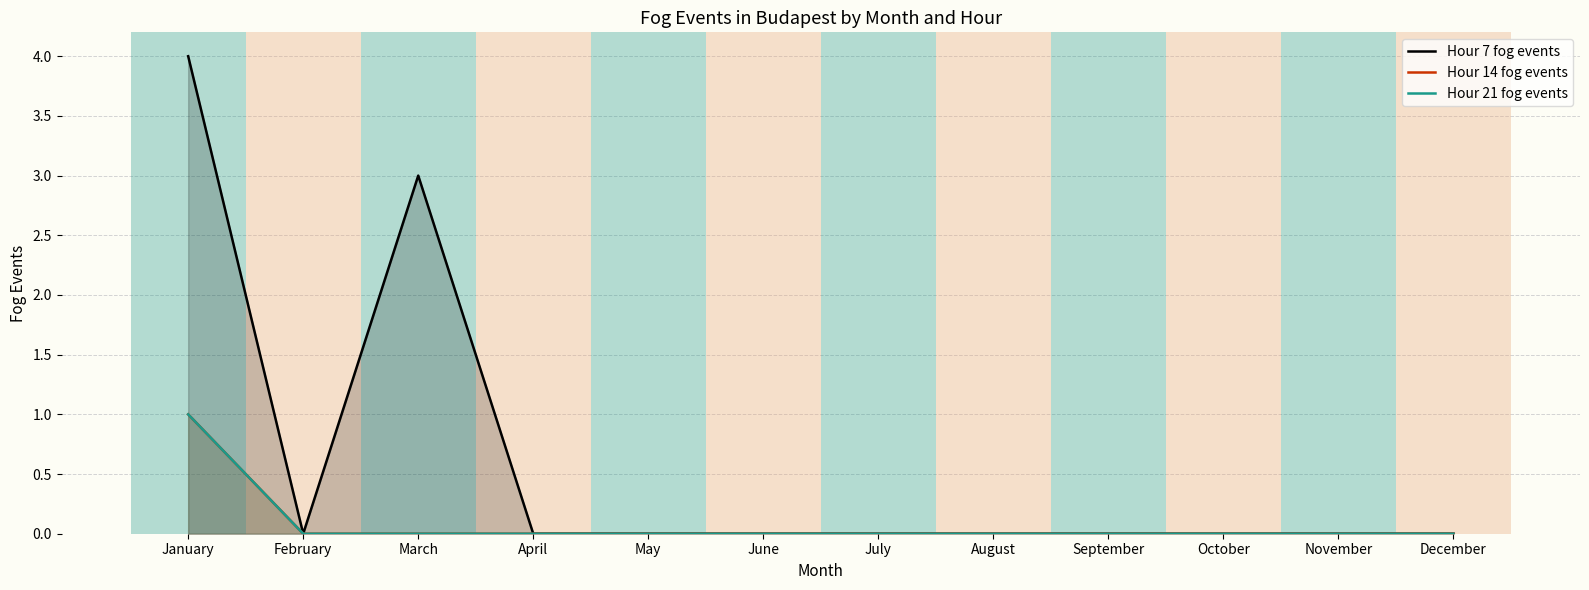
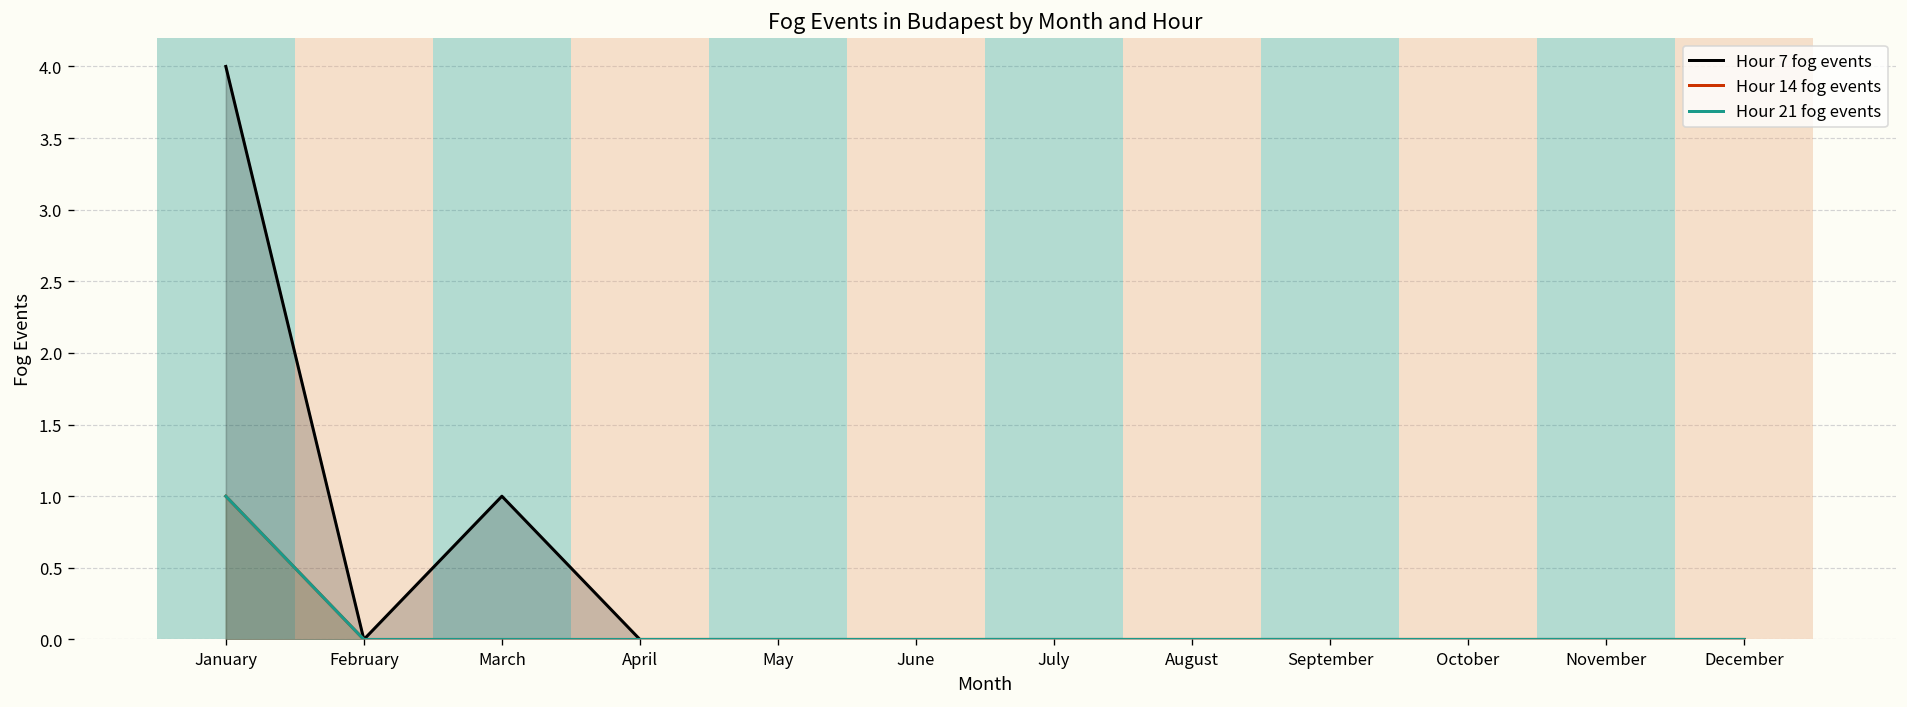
  {
    "Hour 7 fog events": {
      "January": 4,
-     "March": 3
+     "March": 1
    },
    "Hour 21 fog events": {
      "January": 1,
      "March": 0
    }
  }
